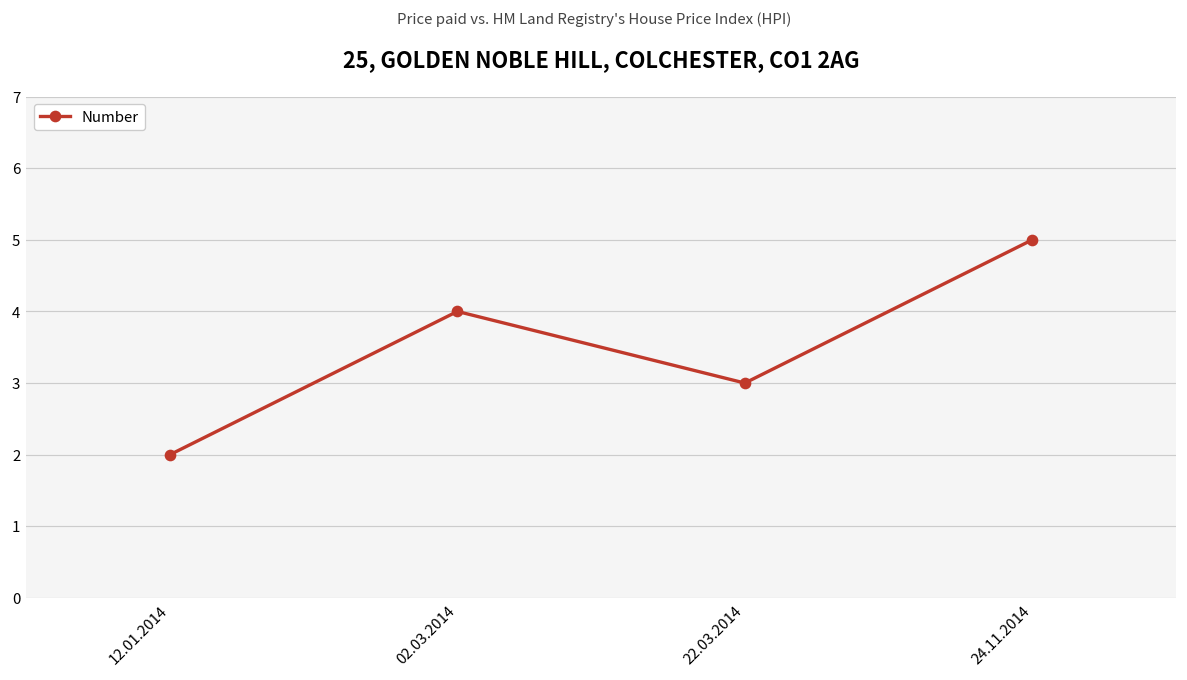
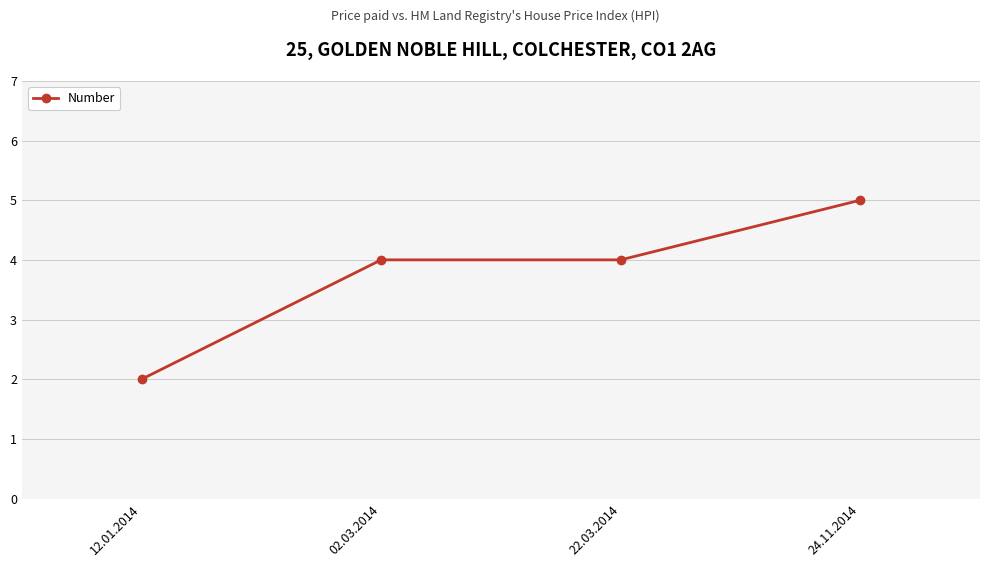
  {
    "12.01.2014": 2,
    "02.03.2014": 4,
-   "22.03.2014": 3,
+   "22.03.2014": 4,
    "24.11.2014": 5
  }
